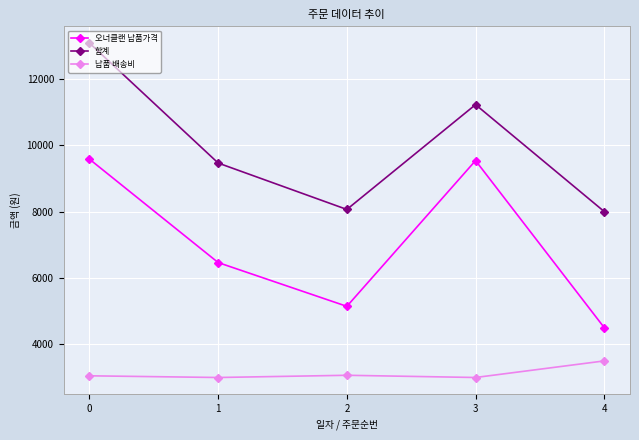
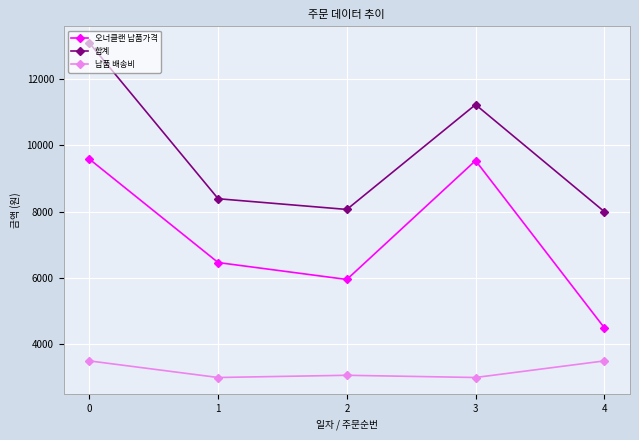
  {
    "오너클랜 납품가격": {
      "0": 9600,
      "1": 6500,
-     "2": 5100,
+     "2": 6000,
      "3": 9500,
      "4": 4500
    },
    "합계": {
-     "1": 9500,
+     "1": 8400,
      "2": 8100,
      "3": 11200,
      "4": 8000
    },
    "납품 배송비": {
-     "0": 3100,
+     "0": 3500,
      "1": 3000,
      "2": 3100,
      "3": 3000,
      "4": 3500
    }
  }
